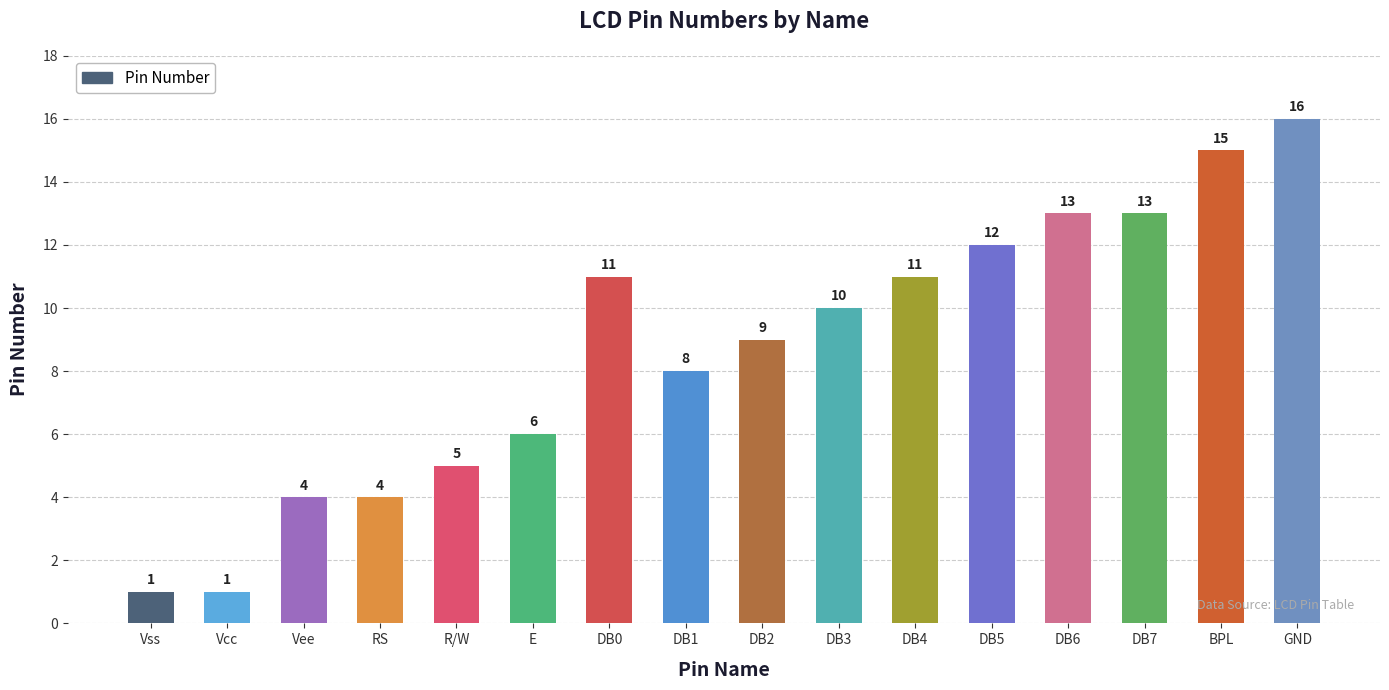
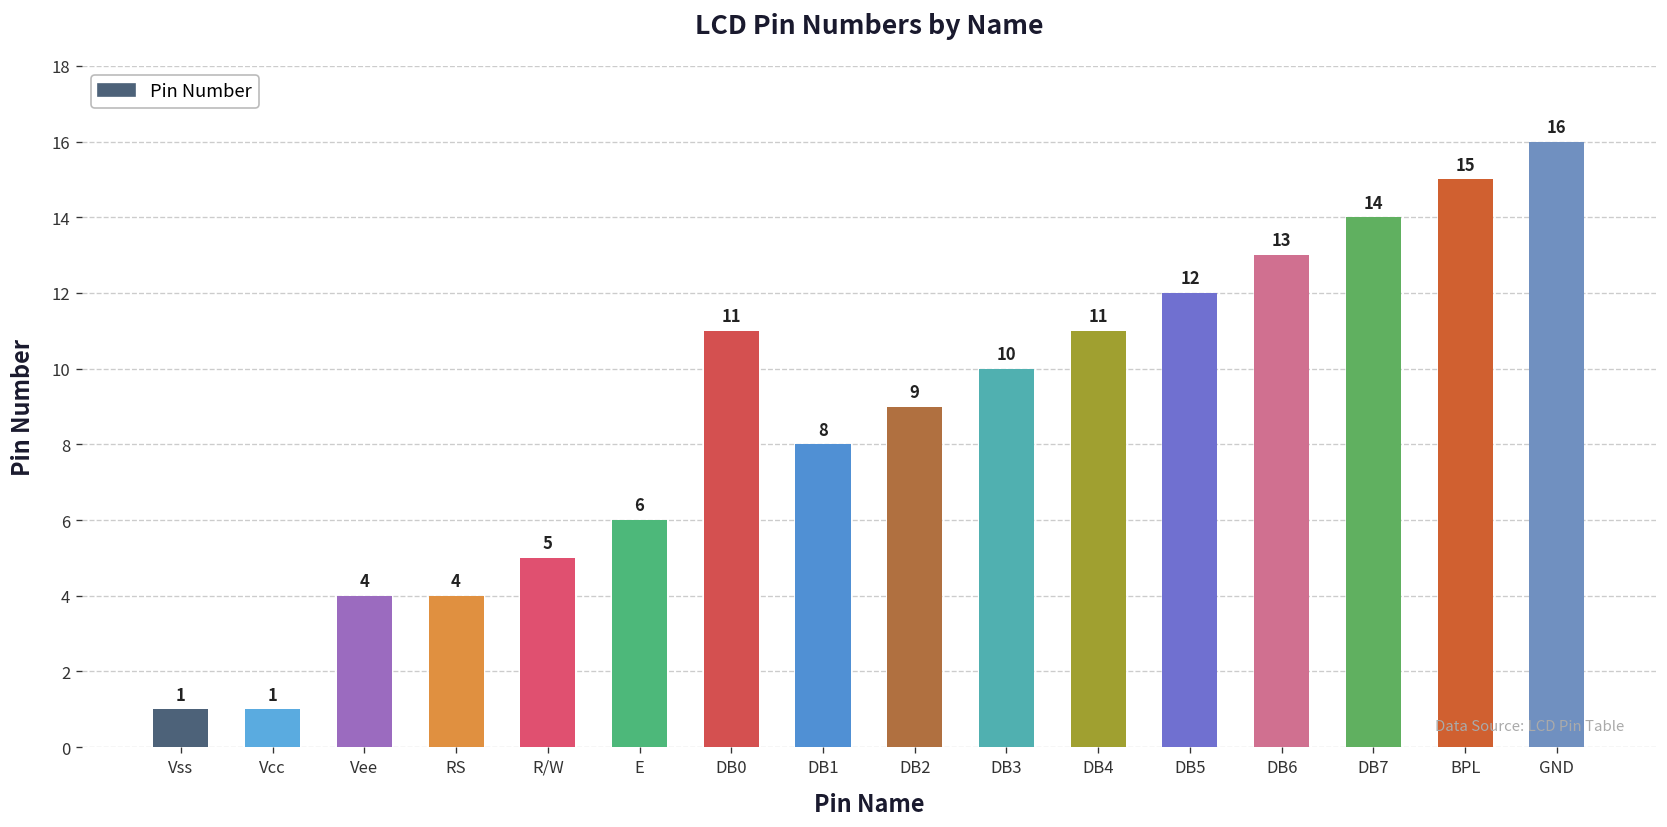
  {
    "Vss": 1,
    "Vcc": 1,
    "Vee": 4,
    "RS": 4,
    "R/W": 5,
    "E": 6,
    "DB0": 11,
    "DB1": 8,
    "DB2": 9,
    "DB3": 10,
    "DB4": 11,
    "DB5": 12,
    "DB6": 13,
-   "DB7": 13,
+   "DB7": 14,
    "BPL": 15,
    "GND": 16
  }
